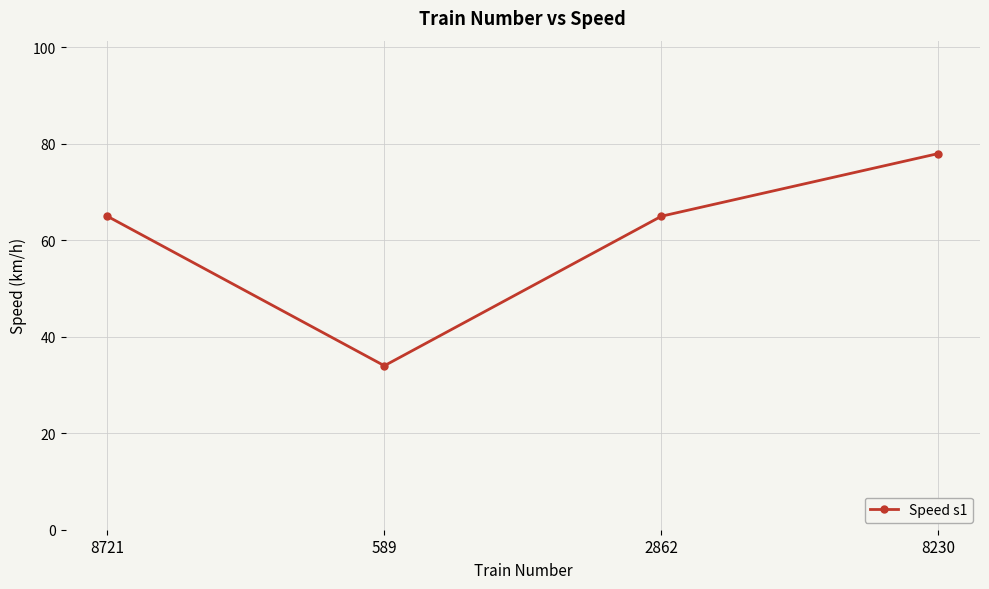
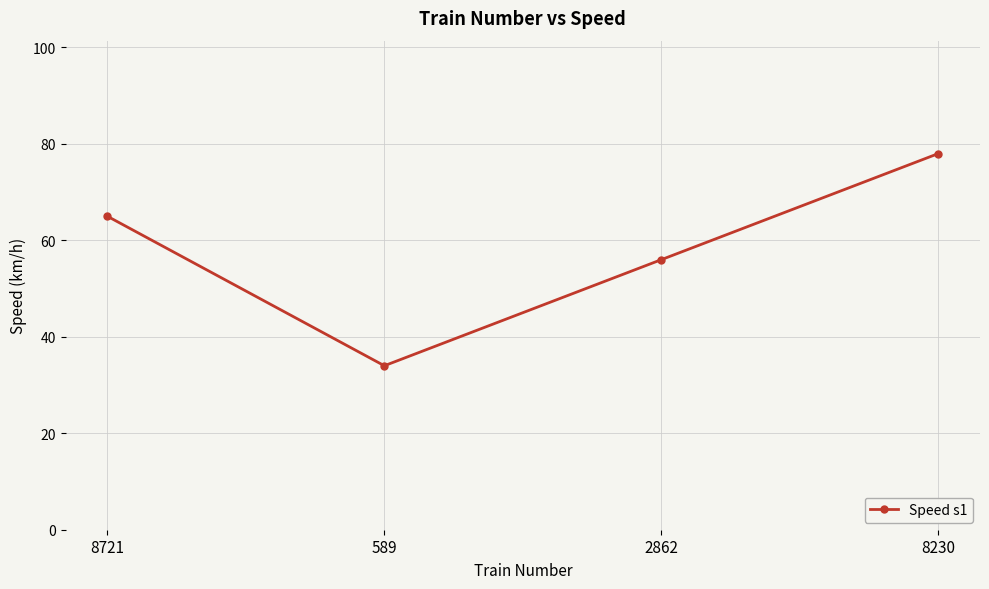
  {
    "8721": 65,
    "589": 34,
-   "2862": 65,
+   "2862": 56,
    "8230": 78
  }
